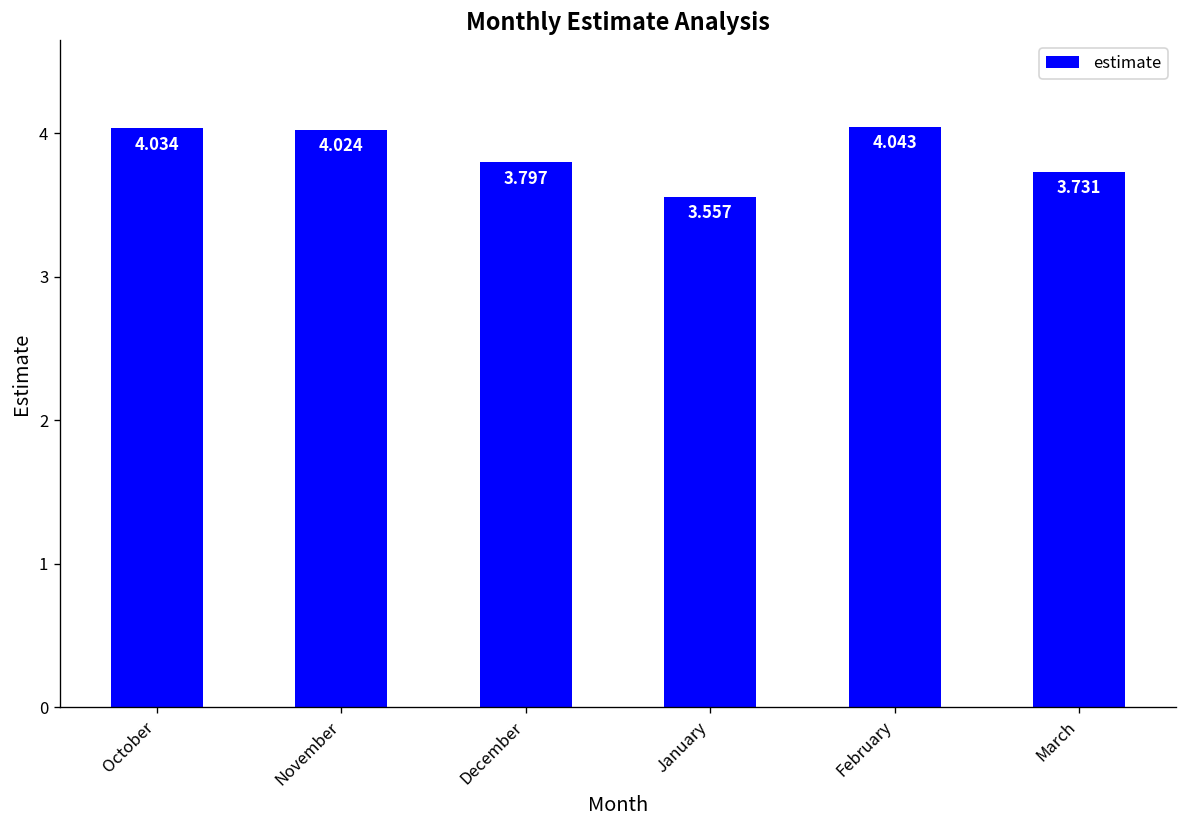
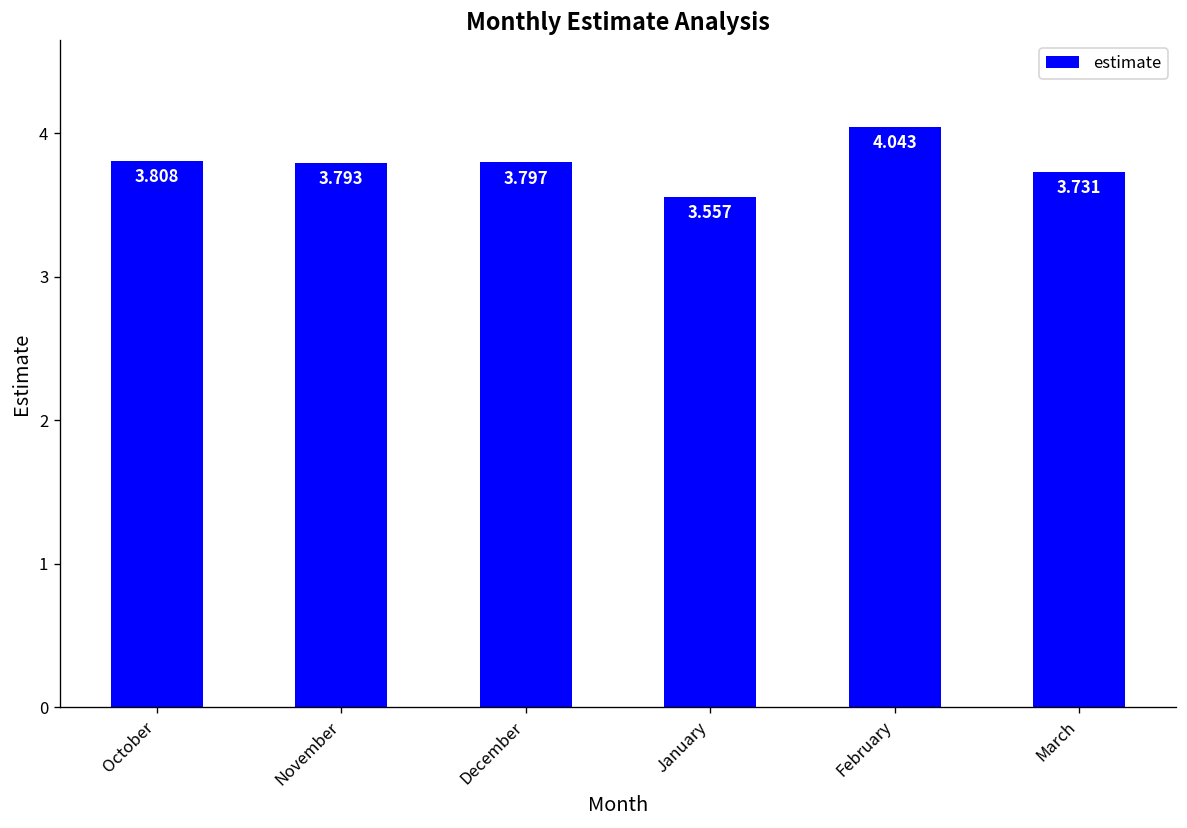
  {
-   "October": 4.034,
-   "November": 4.024,
+   "October": 3.808,
+   "November": 3.793,
    "December": 3.797,
    "January": 3.557,
    "February": 4.043,
    "March": 3.731
  }
